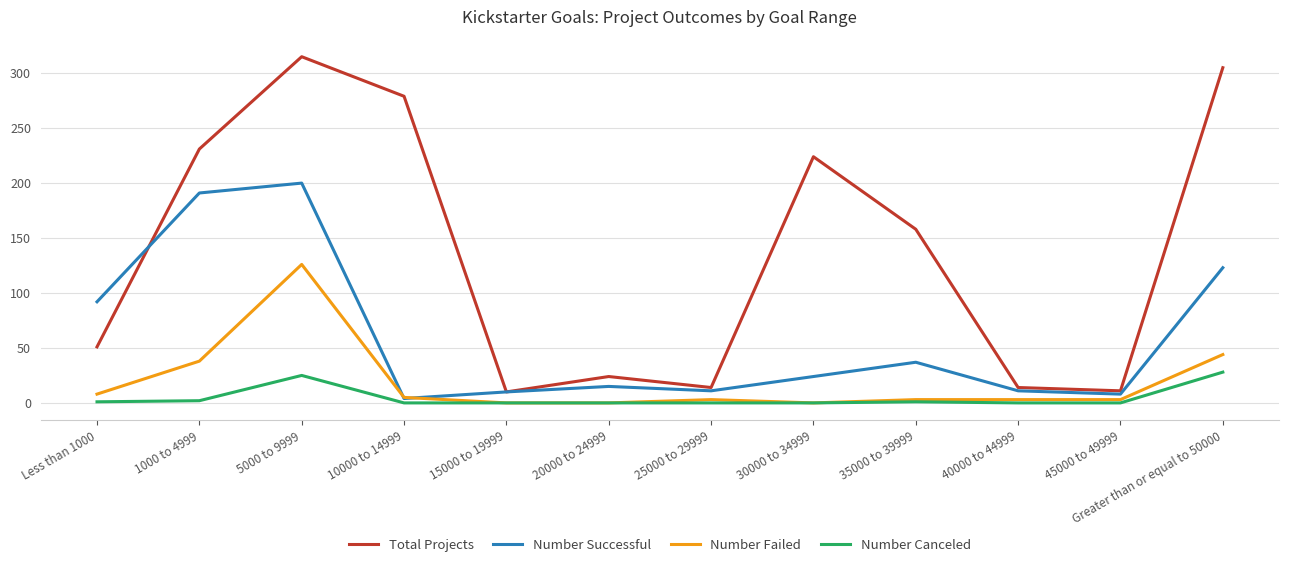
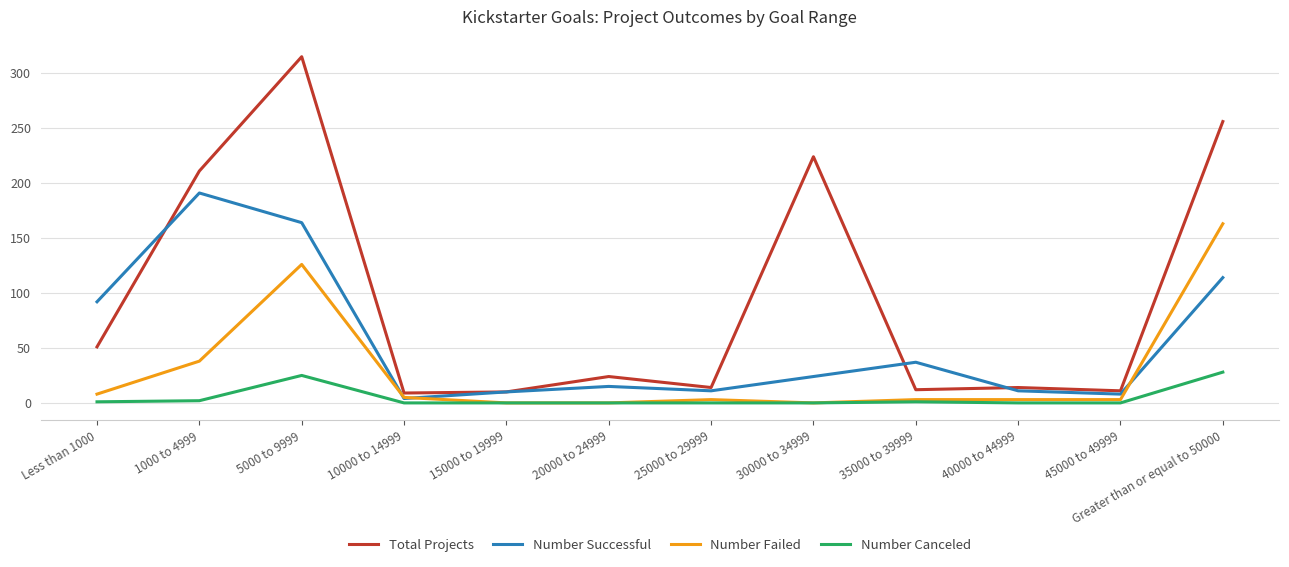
  {
    "Total Projects": {
      "Less than 1000": 51,
-     "1000 to 4999": 231,
+     "1000 to 4999": 211,
      "5000 to 9999": 315,
-     "10000 to 14999": 279,
+     "10000 to 14999": 9,
      "20000 to 24999": 24,
      "25000 to 29999": 14,
      "30000 to 34999": 224,
-     "35000 to 39999": 158,
+     "35000 to 39999": 12,
      "40000 to 44999": 14,
      "45000 to 49999": 11,
-     "Greater than or equal to 50000": 305
+     "Greater than or equal to 50000": 256
    },
    "Number Successful": {
      "Less than 1000": 92,
      "1000 to 4999": 191,
-     "5000 to 9999": 200,
+     "5000 to 9999": 164,
      "20000 to 24999": 15,
      "25000 to 29999": 11,
      "30000 to 34999": 24,
      "35000 to 39999": 37,
      "40000 to 44999": 11,
      "45000 to 49999": 8,
-     "Greater than or equal to 50000": 123
+     "Greater than or equal to 50000": 114
    },
    "Number Failed": {
      "Less than 1000": 8,
      "1000 to 4999": 38,
      "5000 to 9999": 126,
      "25000 to 29999": 3,
      "40000 to 44999": 3,
      "45000 to 49999": 3,
-     "Greater than or equal to 50000": 44
+     "Greater than or equal to 50000": 163
    },
    "Number Canceled": {
      "Less than 1000": 1,
      "1000 to 4999": 2,
      "5000 to 9999": 25,
      "10000 to 14999": 0,
      "25000 to 29999": 0,
      "40000 to 44999": 0,
      "45000 to 49999": 0,
      "Greater than or equal to 50000": 28
    }
  }
